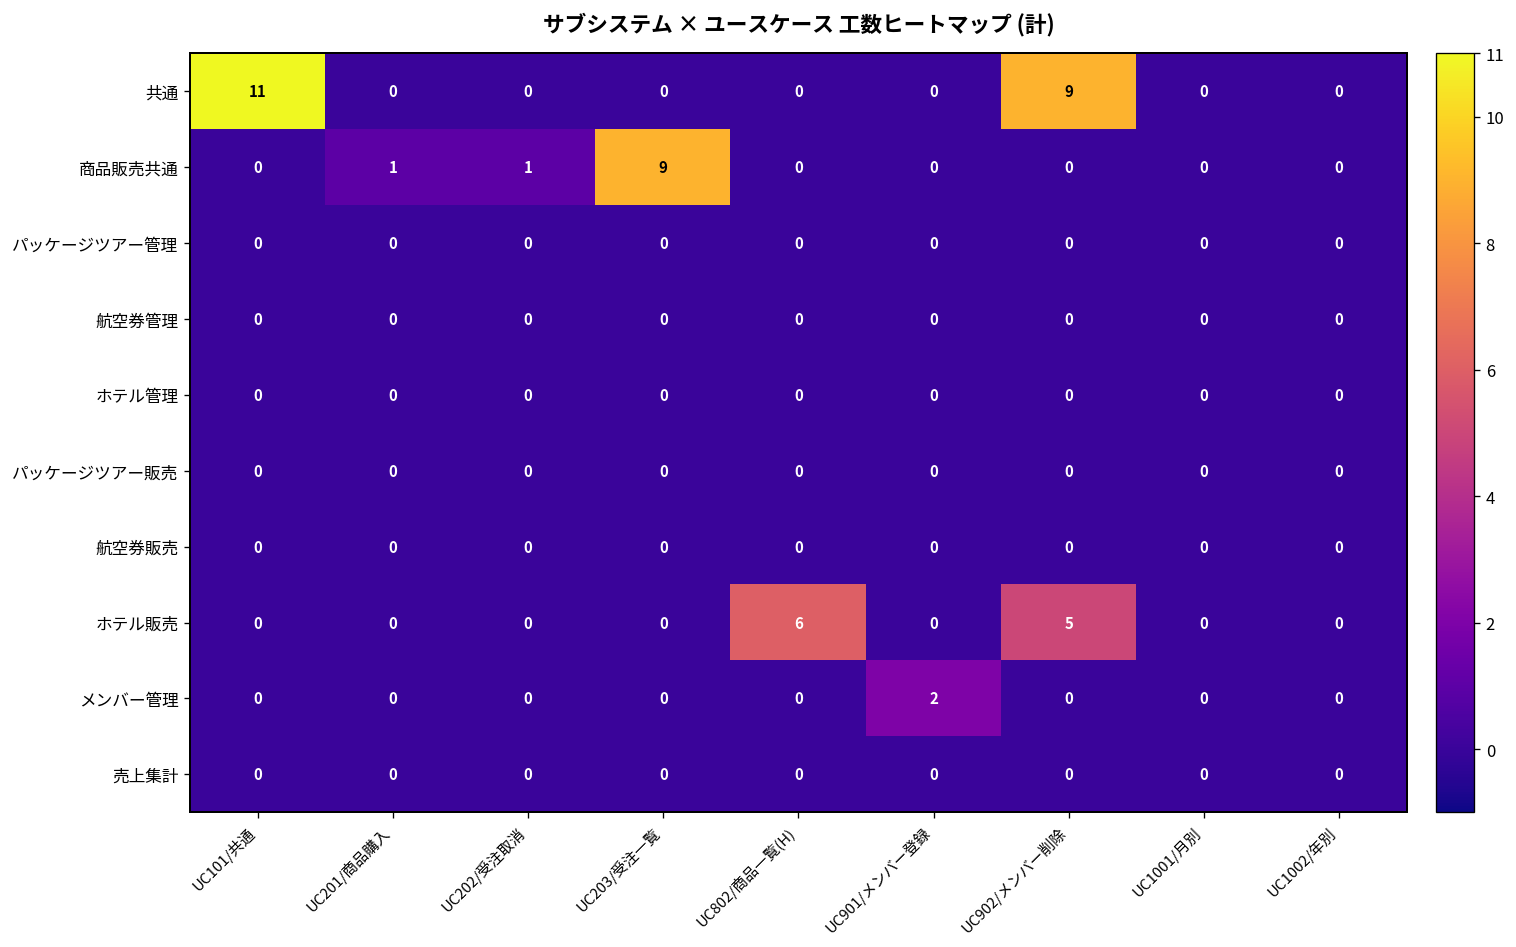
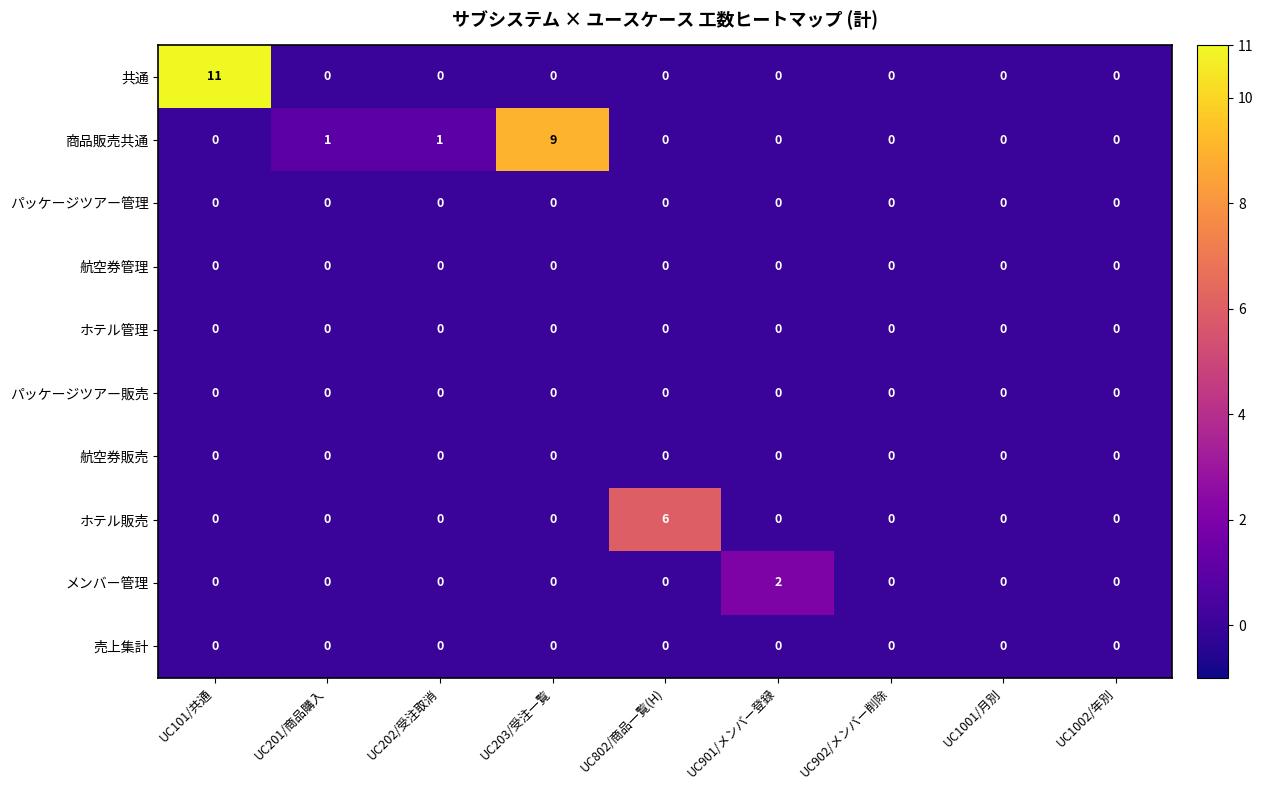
  {
    "共通": {
      "UC101/共通": 11,
      "UC201/商品購入": 0,
      "UC202/受注取消": 0,
      "UC203/受注一覧": 0,
      "UC802/商品一覧(H)": 0,
      "UC901/メンバー登録": 0,
-     "UC902/メンバー削除": 9,
+     "UC902/メンバー削除": 0,
      "UC1001/月別": 0,
      "UC1002/年別": 0
    },
    "商品販売共通": {
      "UC101/共通": 0,
      "UC201/商品購入": 1,
      "UC202/受注取消": 1,
      "UC203/受注一覧": 9,
      "UC802/商品一覧(H)": 0,
      "UC901/メンバー登録": 0,
      "UC902/メンバー削除": 0,
      "UC1001/月別": 0,
      "UC1002/年別": 0
    },
    "パッケージツアー管理": {
      "UC101/共通": 0,
      "UC201/商品購入": 0,
      "UC202/受注取消": 0,
      "UC203/受注一覧": 0,
      "UC802/商品一覧(H)": 0,
      "UC901/メンバー登録": 0,
      "UC902/メンバー削除": 0,
      "UC1001/月別": 0,
      "UC1002/年別": 0
    },
    "航空券管理": {
      "UC101/共通": 0,
      "UC201/商品購入": 0,
      "UC202/受注取消": 0,
      "UC203/受注一覧": 0,
      "UC802/商品一覧(H)": 0,
      "UC901/メンバー登録": 0,
      "UC902/メンバー削除": 0,
      "UC1001/月別": 0,
      "UC1002/年別": 0
    },
    "ホテル管理": {
      "UC101/共通": 0,
      "UC201/商品購入": 0,
      "UC202/受注取消": 0,
      "UC203/受注一覧": 0,
      "UC802/商品一覧(H)": 0,
      "UC901/メンバー登録": 0,
      "UC902/メンバー削除": 0,
      "UC1001/月別": 0,
      "UC1002/年別": 0
    },
    "パッケージツアー販売": {
      "UC101/共通": 0,
      "UC201/商品購入": 0,
      "UC202/受注取消": 0,
      "UC203/受注一覧": 0,
      "UC802/商品一覧(H)": 0,
      "UC901/メンバー登録": 0,
      "UC902/メンバー削除": 0,
      "UC1001/月別": 0,
      "UC1002/年別": 0
    },
    "航空券販売": {
      "UC101/共通": 0,
      "UC201/商品購入": 0,
      "UC202/受注取消": 0,
      "UC203/受注一覧": 0,
      "UC802/商品一覧(H)": 0,
      "UC901/メンバー登録": 0,
      "UC902/メンバー削除": 0,
      "UC1001/月別": 0,
      "UC1002/年別": 0
    },
    "ホテル販売": {
      "UC101/共通": 0,
      "UC201/商品購入": 0,
      "UC202/受注取消": 0,
      "UC203/受注一覧": 0,
      "UC802/商品一覧(H)": 6,
      "UC901/メンバー登録": 0,
-     "UC902/メンバー削除": 5,
+     "UC902/メンバー削除": 0,
      "UC1001/月別": 0,
      "UC1002/年別": 0
    },
    "メンバー管理": {
      "UC101/共通": 0,
      "UC201/商品購入": 0,
      "UC202/受注取消": 0,
      "UC203/受注一覧": 0,
      "UC802/商品一覧(H)": 0,
      "UC901/メンバー登録": 2,
      "UC902/メンバー削除": 0,
      "UC1001/月別": 0,
      "UC1002/年別": 0
    },
    "売上集計": {
      "UC101/共通": 0,
      "UC201/商品購入": 0,
      "UC202/受注取消": 0,
      "UC203/受注一覧": 0,
      "UC802/商品一覧(H)": 0,
      "UC901/メンバー登録": 0,
      "UC902/メンバー削除": 0,
      "UC1001/月別": 0,
      "UC1002/年別": 0
    }
  }
